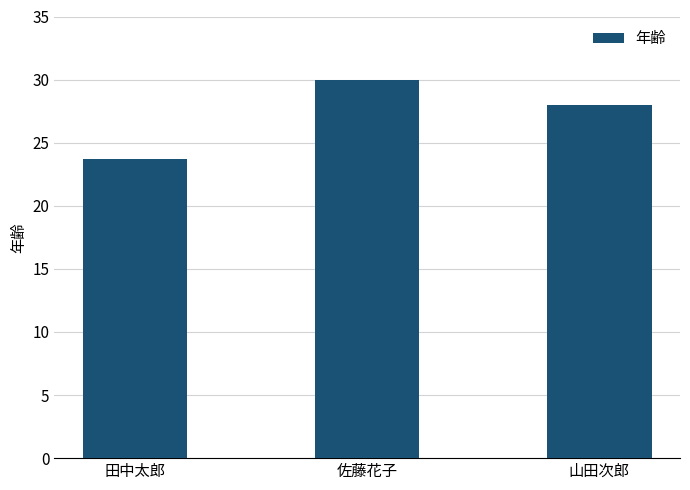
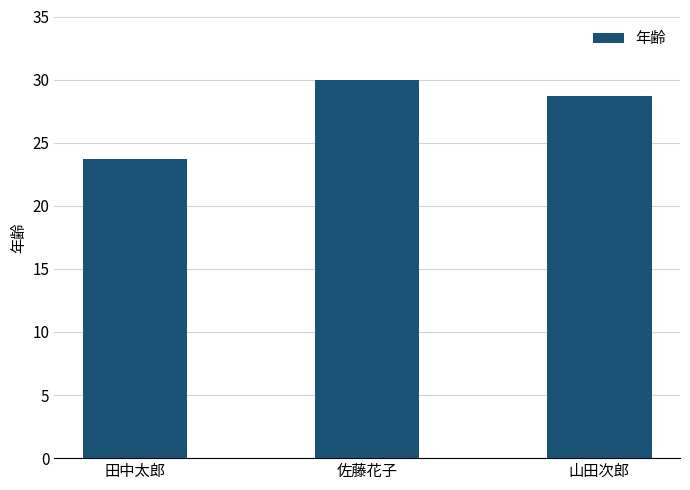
  {
    "田中太郎": 23.7,
    "佐藤花子": 30.0,
-   "山田次郎": 28.0
+   "山田次郎": 28.7
  }
